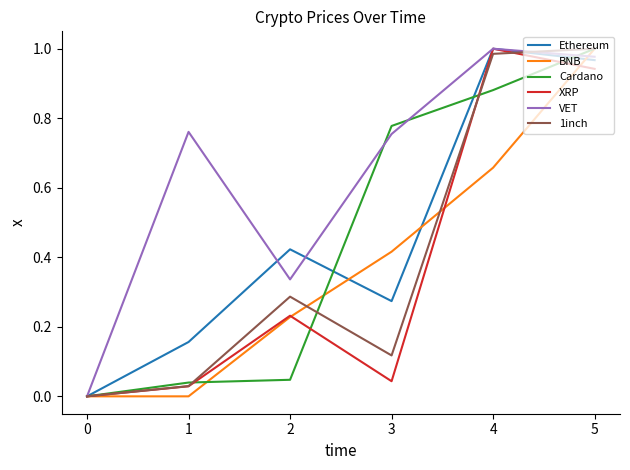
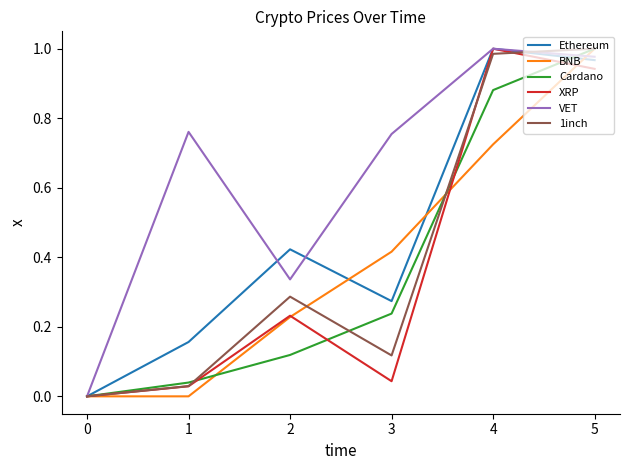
  {
    "Ethereum": {
      "1": 0.16,
      "2": 0.42,
      "3": 0.27
    },
    "BNB": {
      "1": 0.00,
      "3": 0.42,
-     "4": 0.66
+     "4": 0.72
    },
    "Cardano": {
      "1": 0.04,
-     "2": 0.05,
-     "3": 0.78,
+     "2": 0.12,
+     "3": 0.24,
      "4": 0.88
    },
    "XRP": {
      "3": 0.04
    },
    "VET": {
      "1": 0.76,
      "2": 0.34,
      "3": 0.75
    },
    "1inch": {
      "2": 0.29,
      "3": 0.12,
      "4": 0.99
    }
  }
